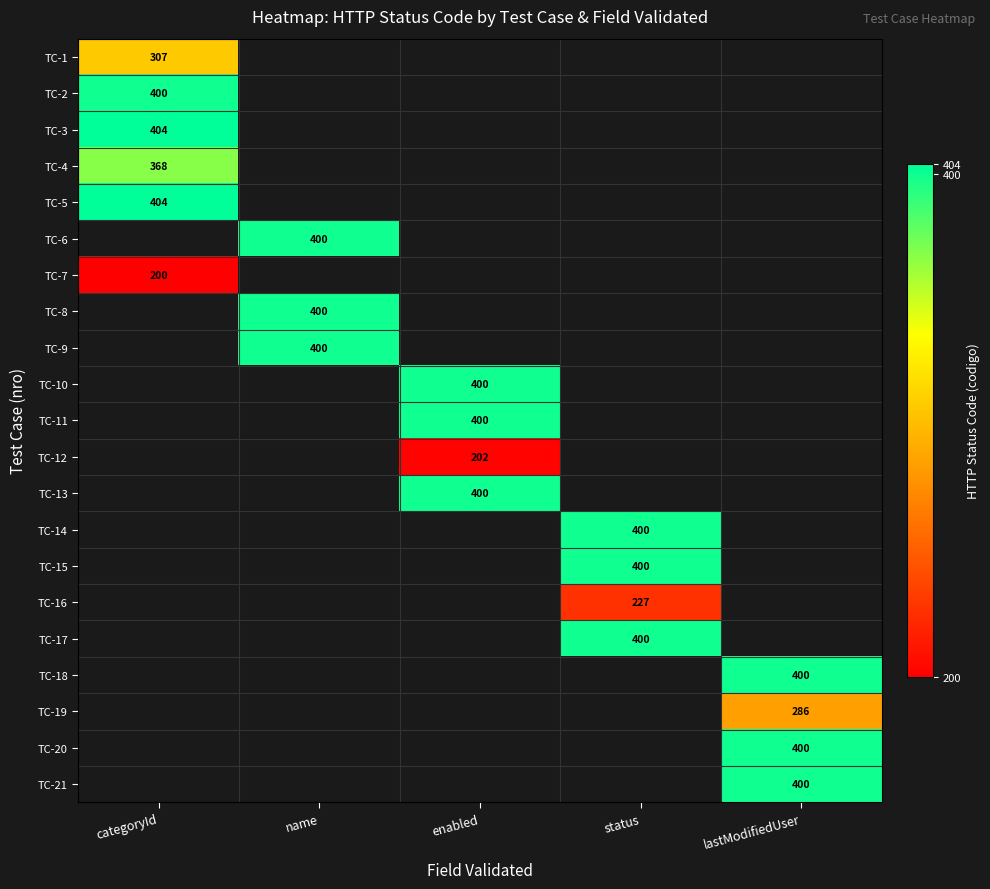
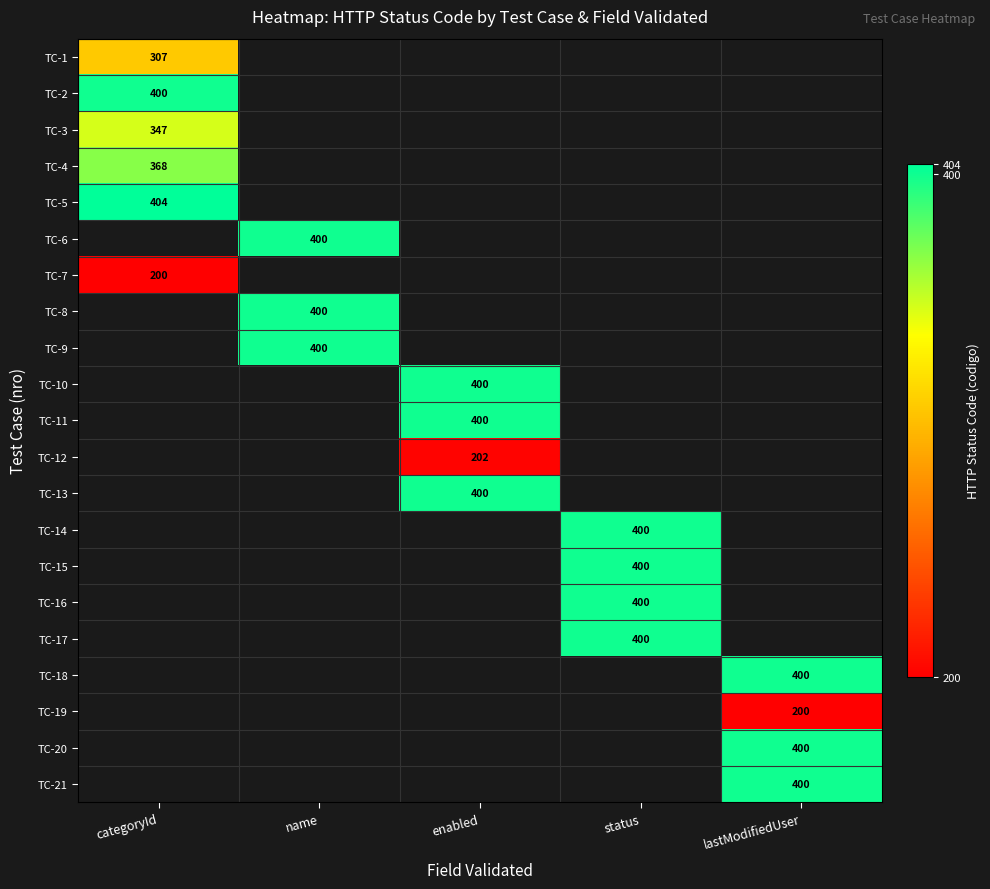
  {
    "TC-1": {
      "categoryId": 307
    },
    "TC-2": {
      "categoryId": 400
    },
    "TC-3": {
-     "categoryId": 404
+     "categoryId": 347
    },
    "TC-4": {
      "categoryId": 368
    },
    "TC-5": {
      "categoryId": 404
    },
    "TC-6": {
      "name": 400
    },
    "TC-7": {
      "categoryId": 200
    },
    "TC-8": {
      "name": 400
    },
    "TC-9": {
      "name": 400
    },
    "TC-10": {
      "enabled": 400
    },
    "TC-11": {
      "enabled": 400
    },
    "TC-12": {
      "enabled": 202
    },
    "TC-13": {
      "enabled": 400
    },
    "TC-14": {
      "status": 400
    },
    "TC-15": {
      "status": 400
    },
    "TC-16": {
-     "status": 227
+     "status": 400
    },
    "TC-17": {
      "status": 400
    },
    "TC-18": {
      "lastModifiedUser": 400
    },
    "TC-19": {
-     "lastModifiedUser": 286
+     "lastModifiedUser": 200
    },
    "TC-20": {
      "lastModifiedUser": 400
    },
    "TC-21": {
      "lastModifiedUser": 400
    }
  }
